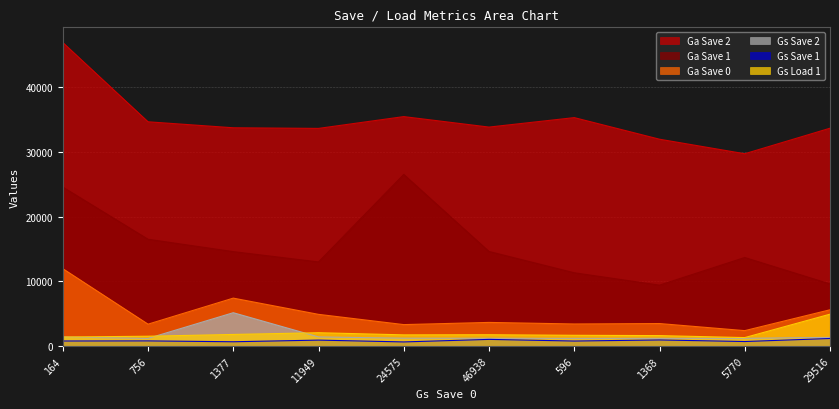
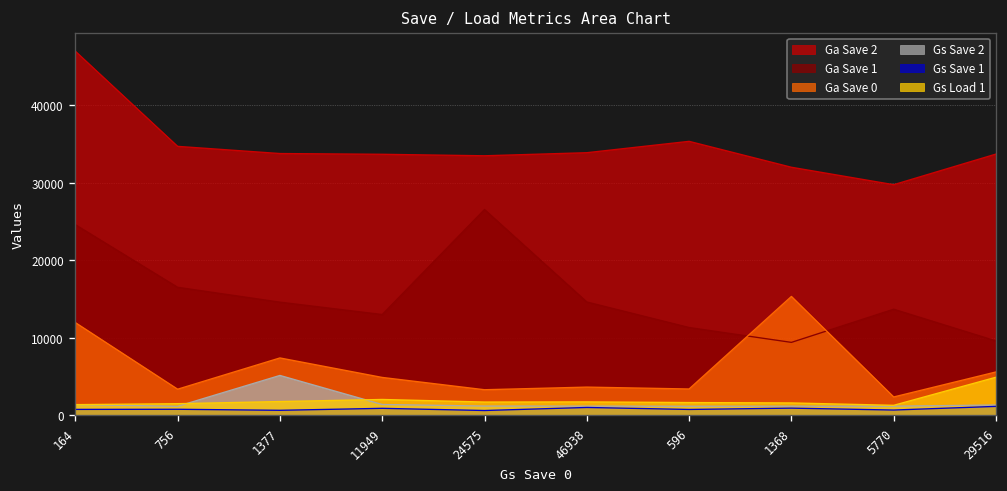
  {
    "Ga Save 2": {
      "164": 47000,
      "756": 35000,
      "1377": 34000,
      "11949": 34000,
-     "24575": 35000,
+     "24575": 33000,
      "46938": 34000,
      "596": 35000,
      "1368": 32000,
      "5770": 30000,
      "29516": 34000
    },
    "Ga Save 1": {
      "164": 25000,
      "756": 16000,
      "1377": 15000,
      "11949": 13000,
      "24575": 27000,
      "46938": 15000,
      "596": 11000,
      "1368": 9000,
      "5770": 14000,
      "29516": 10000
    },
    "Ga Save 0": {
      "164": 12000,
      "756": 3000,
      "1377": 7000,
      "11949": 5000,
      "24575": 3000,
      "46938": 4000,
      "596": 3000,
-     "1368": 3000,
+     "1368": 15000,
      "5770": 2000,
      "29516": 6000
    },
    "Gs Save 2": {
      "1377": 5000,
      "11949": 1000,
      "24575": 1000,
      "596": 1000
    },
    "Gs Save 1": {
      "164": 1000,
      "1377": 1000,
      "11949": 1000,
      "24575": 1000,
      "596": 1000,
      "5770": 1000
    },
    "Gs Load 1": {
      "1377": 2000,
      "11949": 2000,
      "24575": 2000,
      "46938": 2000,
      "596": 2000,
      "1368": 2000,
      "29516": 5000
    }
  }
